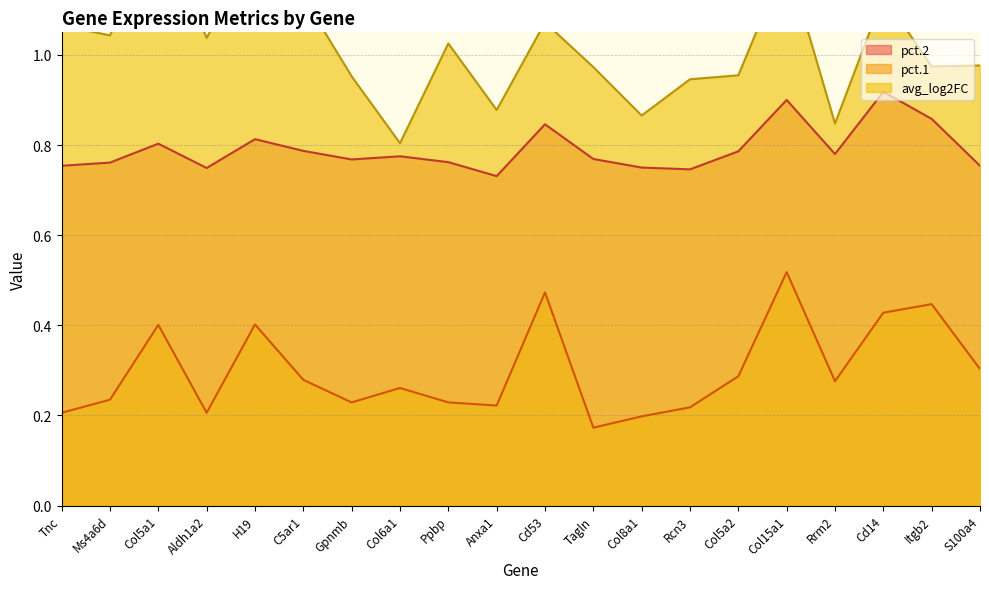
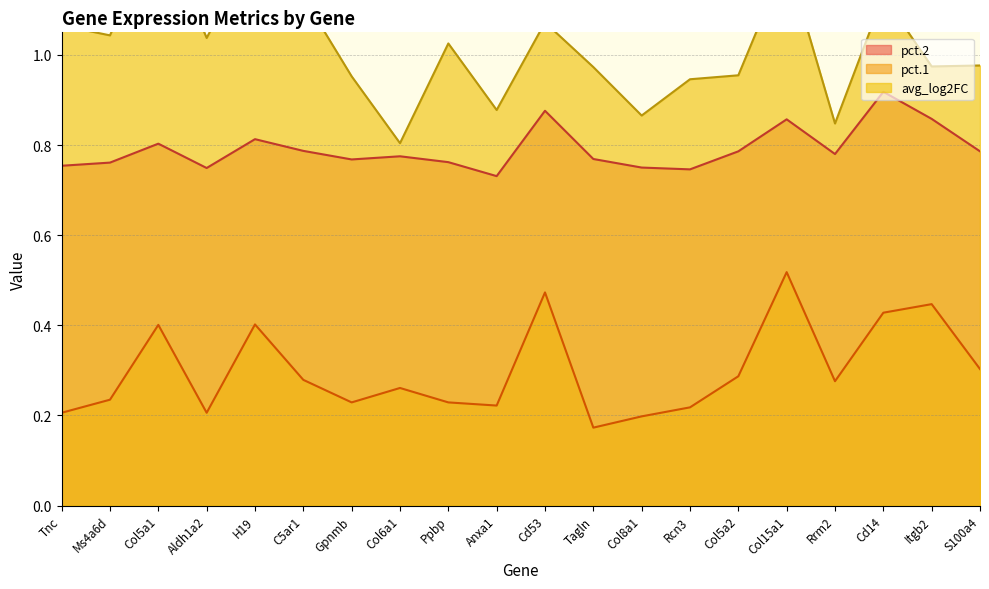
  {
    "pct.2": {
      "Tnc": 0.75,
      "Ms4a6d": 0.76,
      "Col5a1": 0.80,
      "Aldh1a2": 0.75,
      "H19": 0.81,
      "C5ar1": 0.79,
      "Gpnmb": 0.77,
      "Col6a1": 0.78,
      "Ppbp": 0.76,
      "Anxa1": 0.73,
-     "Cd53": 0.85,
+     "Cd53": 0.88,
      "Tagln": 0.77,
      "Col8a1": 0.75,
      "Rcn3": 0.75,
      "Col5a2": 0.79,
-     "Col15a1": 0.90,
+     "Col15a1": 0.86,
      "Rrm2": 0.78,
      "Itgb2": 0.86,
-     "S100a4": 0.75
+     "S100a4": 0.79
    }
  }
